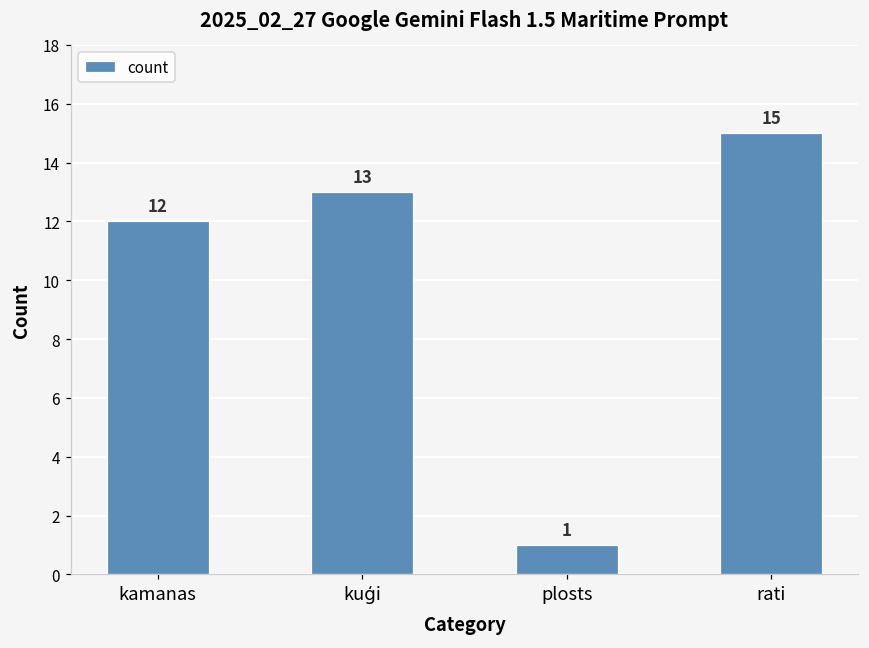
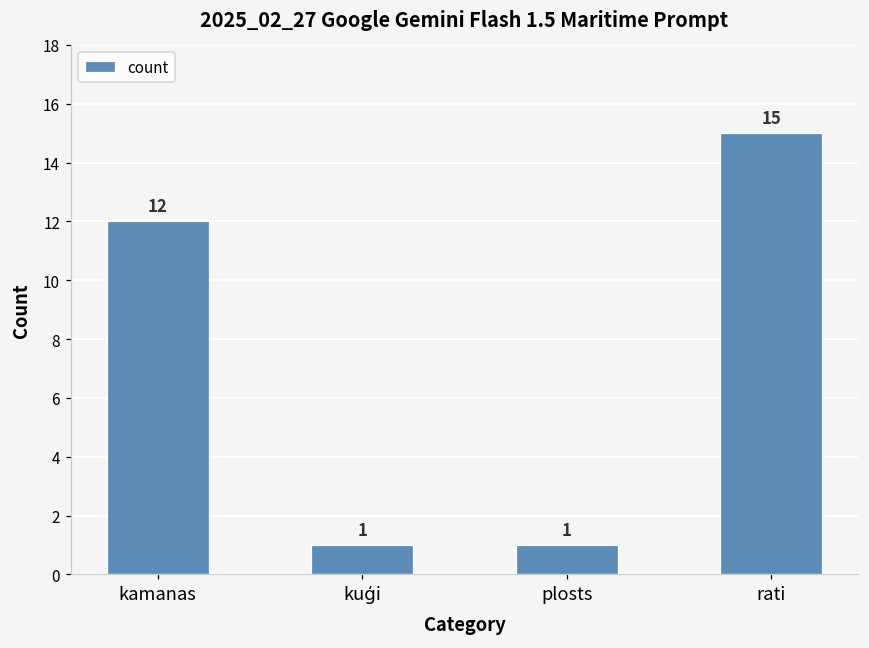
  {
    "kamanas": 12,
-   "kuģi": 13,
+   "kuģi": 1,
    "plosts": 1,
    "rati": 15
  }
